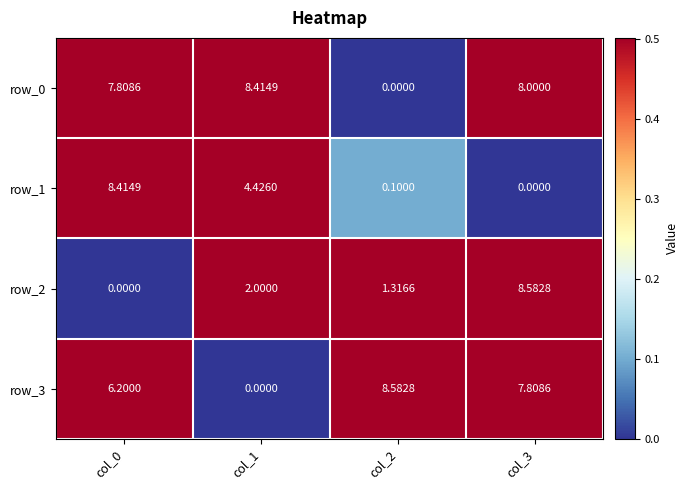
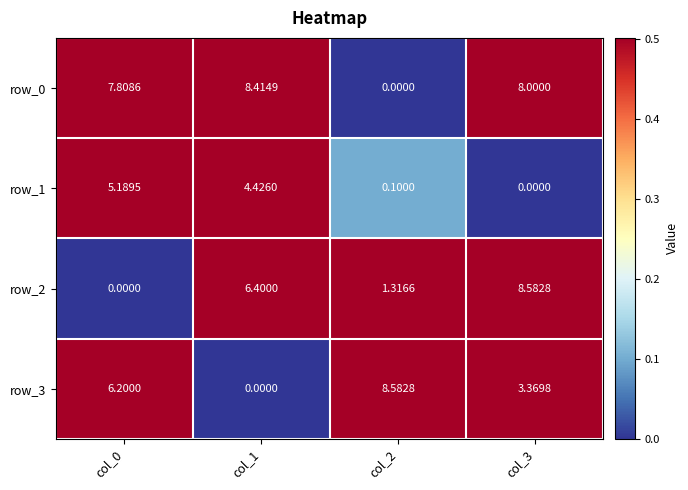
  {
    "row_0": {
      "col_0": 7.8086,
      "col_1": 8.4149,
      "col_2": 0.0000,
      "col_3": 8.0000
    },
    "row_1": {
-     "col_0": 8.4149,
+     "col_0": 5.1895,
      "col_1": 4.4260,
      "col_2": 0.1000,
      "col_3": 0.0000
    },
    "row_2": {
      "col_0": 0.0000,
-     "col_1": 2.0000,
+     "col_1": 6.4000,
      "col_2": 1.3166,
      "col_3": 8.5828
    },
    "row_3": {
      "col_0": 6.2000,
      "col_1": 0.0000,
      "col_2": 8.5828,
-     "col_3": 7.8086
+     "col_3": 3.3698
    }
  }
